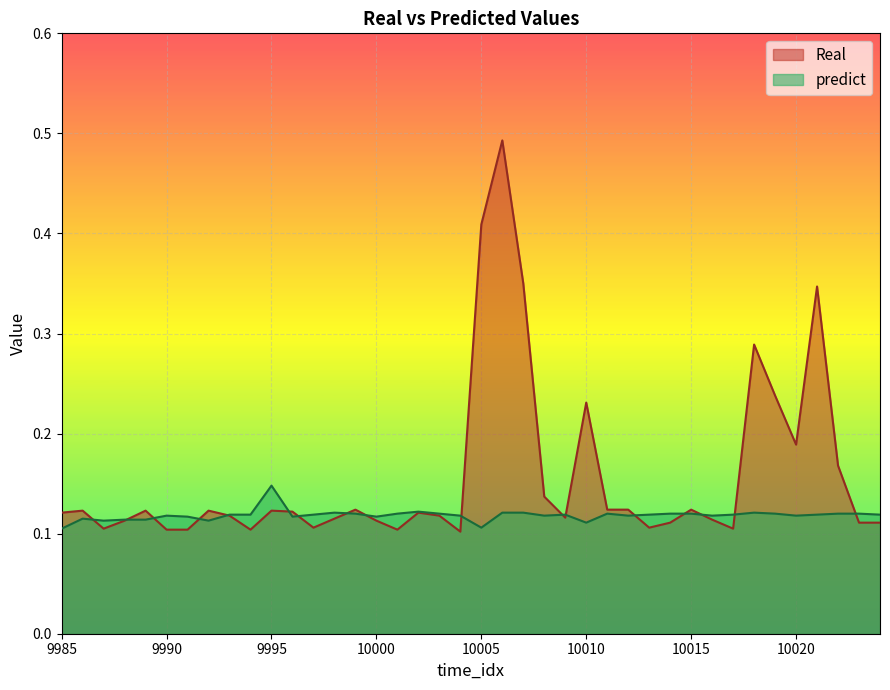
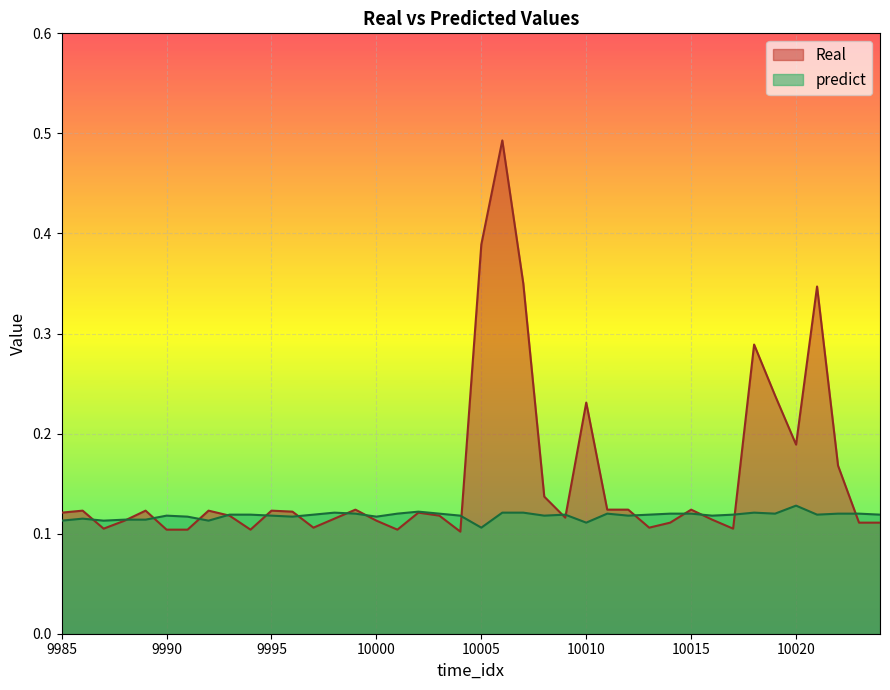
  {
    "Real": {
      "9985": 0.121,
      "9990": 0.104,
      "9995": 0.123,
      "10000": 0.113,
-     "10005": 0.409,
+     "10005": 0.389,
      "10010": 0.231,
      "10015": 0.124,
      "10020": 0.189
    },
    "predict": {
-     "9985": 0.105,
+     "9985": 0.113,
      "9990": 0.118,
-     "9995": 0.148,
+     "9995": 0.118,
      "10000": 0.117,
      "10005": 0.106,
      "10010": 0.111,
      "10015": 0.120,
-     "10020": 0.118
+     "10020": 0.128
    }
  }
